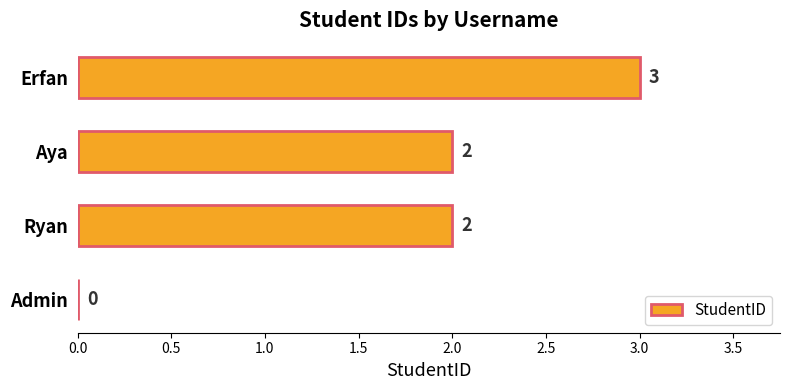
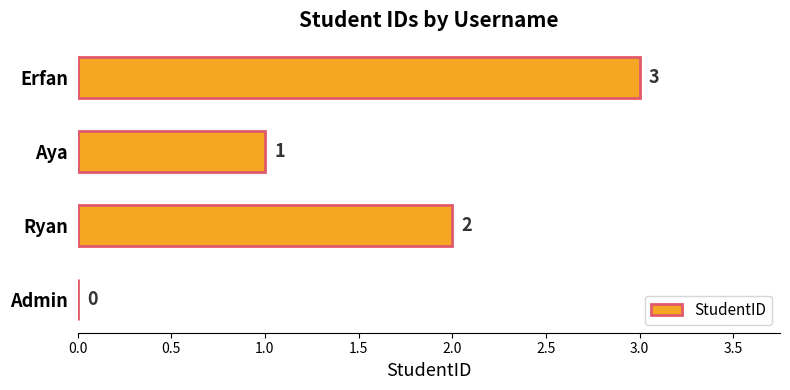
  {
    "Erfan": 3,
-   "Aya": 2,
+   "Aya": 1,
    "Ryan": 2,
    "Admin": 0
  }
